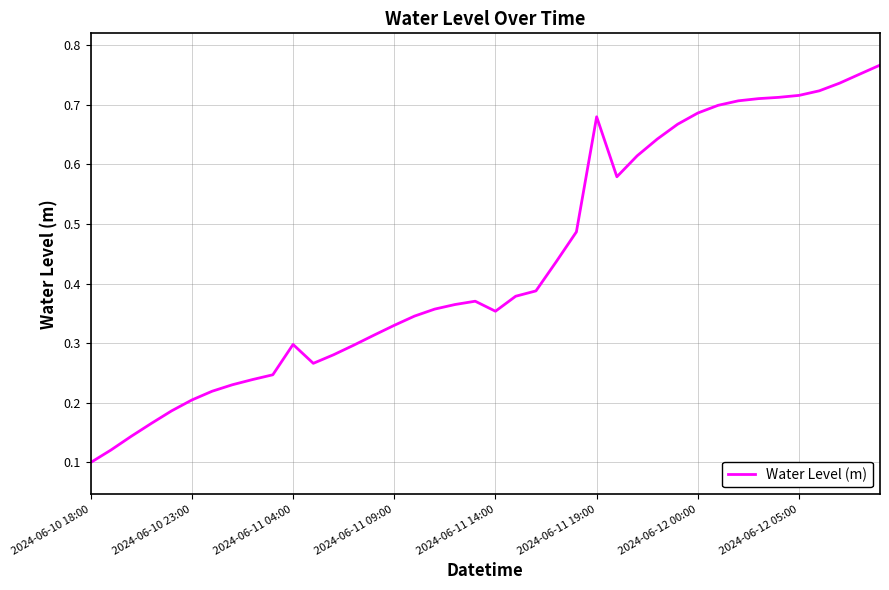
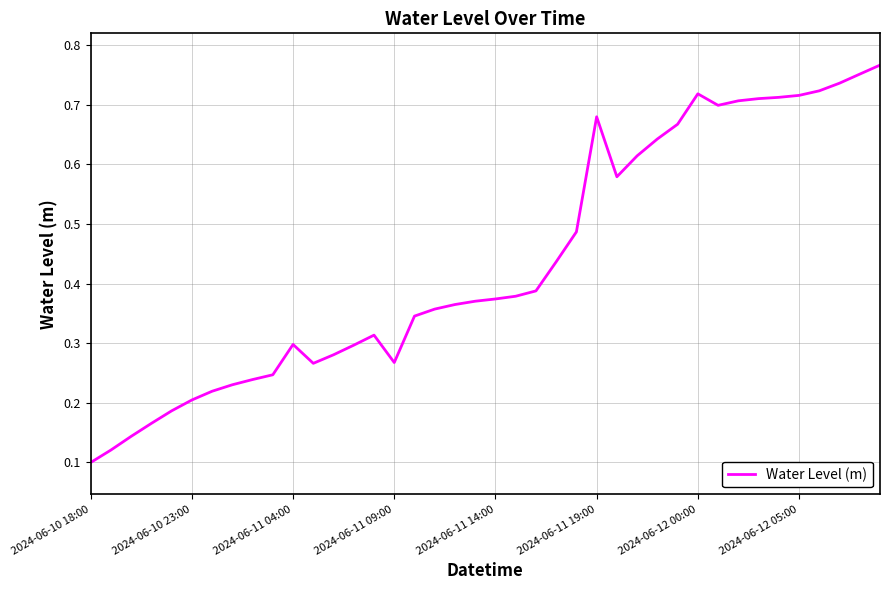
  {
    "2024-06-10 18:00": 0.10,
    "2024-06-10 23:00": 0.20,
    "2024-06-11 04:00": 0.30,
-   "2024-06-11 09:00": 0.33,
-   "2024-06-11 14:00": 0.35,
+   "2024-06-11 09:00": 0.27,
+   "2024-06-11 14:00": 0.37,
    "2024-06-11 19:00": 0.68,
-   "2024-06-12 00:00": 0.69,
+   "2024-06-12 00:00": 0.72,
    "2024-06-12 05:00": 0.72
  }
